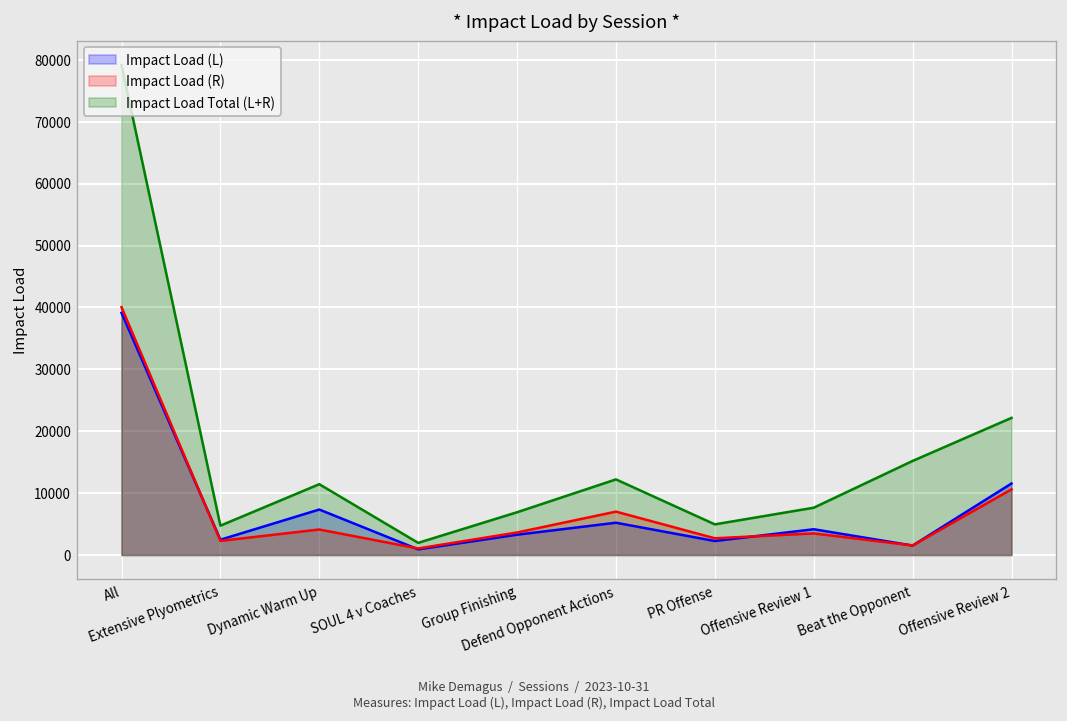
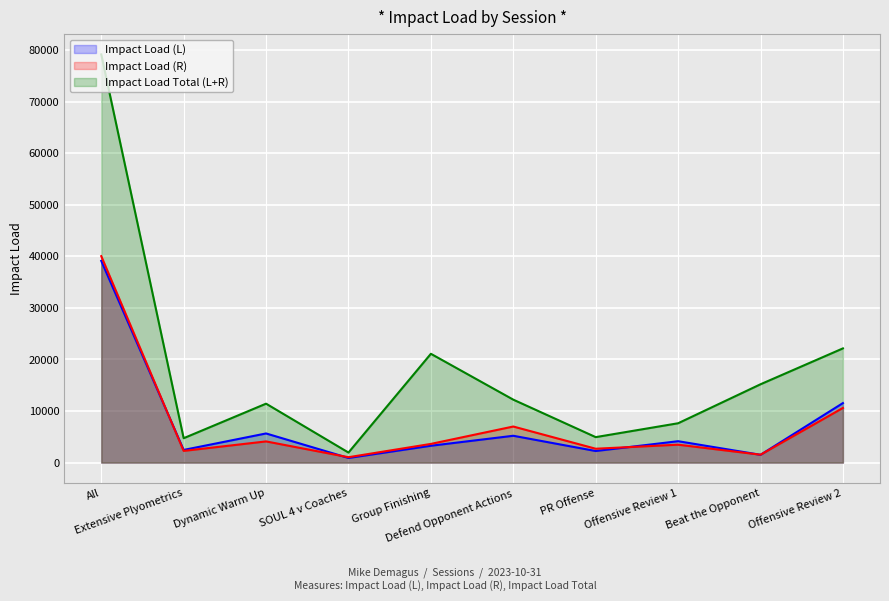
  {
    "Impact Load (L)": {
      "All": 39000,
-     "Dynamic Warm Up": 7000,
+     "Dynamic Warm Up": 6000,
      "Defend Opponent Actions": 5000,
      "Offensive Review 1": 4000,
      "Offensive Review 2": 12000
    },
    "Impact Load (R)": {
      "All": 40000,
      "Dynamic Warm Up": 4000,
      "Defend Opponent Actions": 7000,
      "Offensive Review 1": 3000,
      "Offensive Review 2": 11000
    },
    "Impact Load Total (L+R)": {
      "Extensive Plyometrics": 5000,
      "Dynamic Warm Up": 11000,
      "SOUL 4 v Coaches": 2000,
-     "Group Finishing": 7000,
+     "Group Finishing": 21000,
      "Defend Opponent Actions": 12000,
      "PR Offense": 5000,
      "Offensive Review 1": 8000,
      "Beat the Opponent": 15000,
      "Offensive Review 2": 22000
    }
  }
